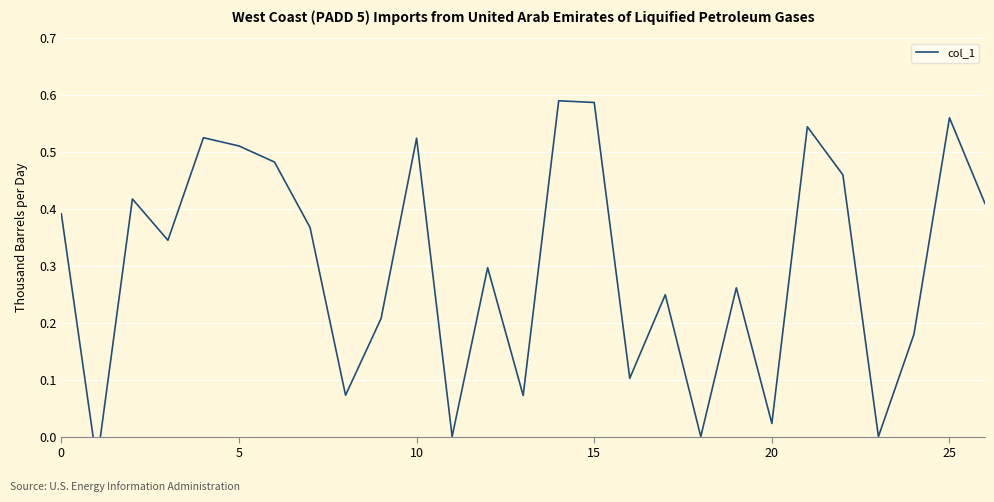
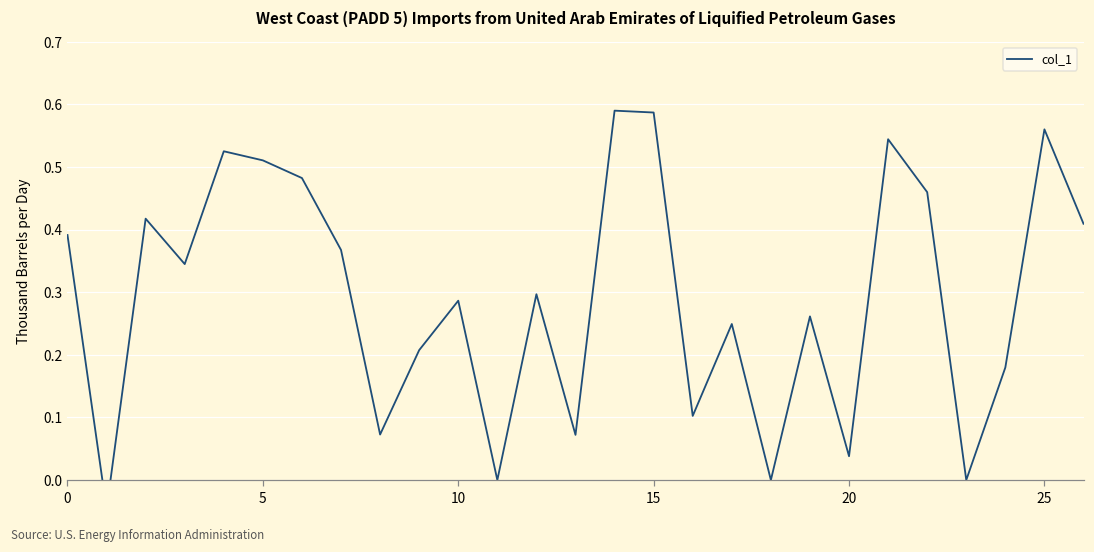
  {
    "0": 0.39,
    "5": 0.51,
-   "10": 0.52,
+   "10": 0.29,
    "15": 0.59,
-   "20": 0.02,
+   "20": 0.04,
    "25": 0.56
  }
